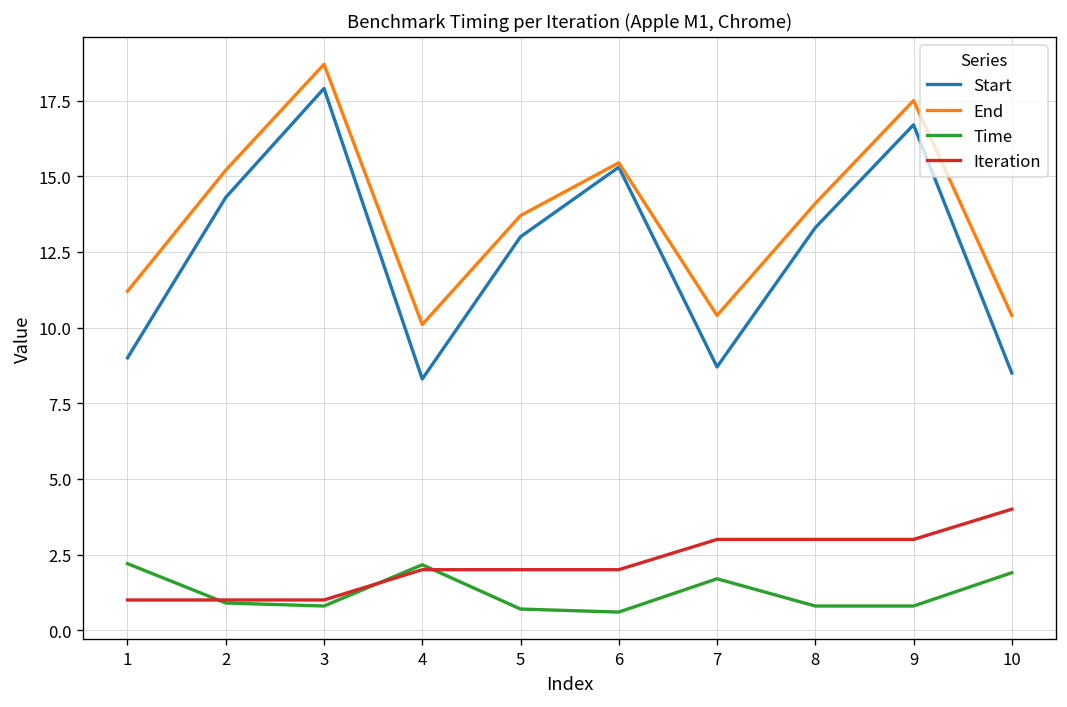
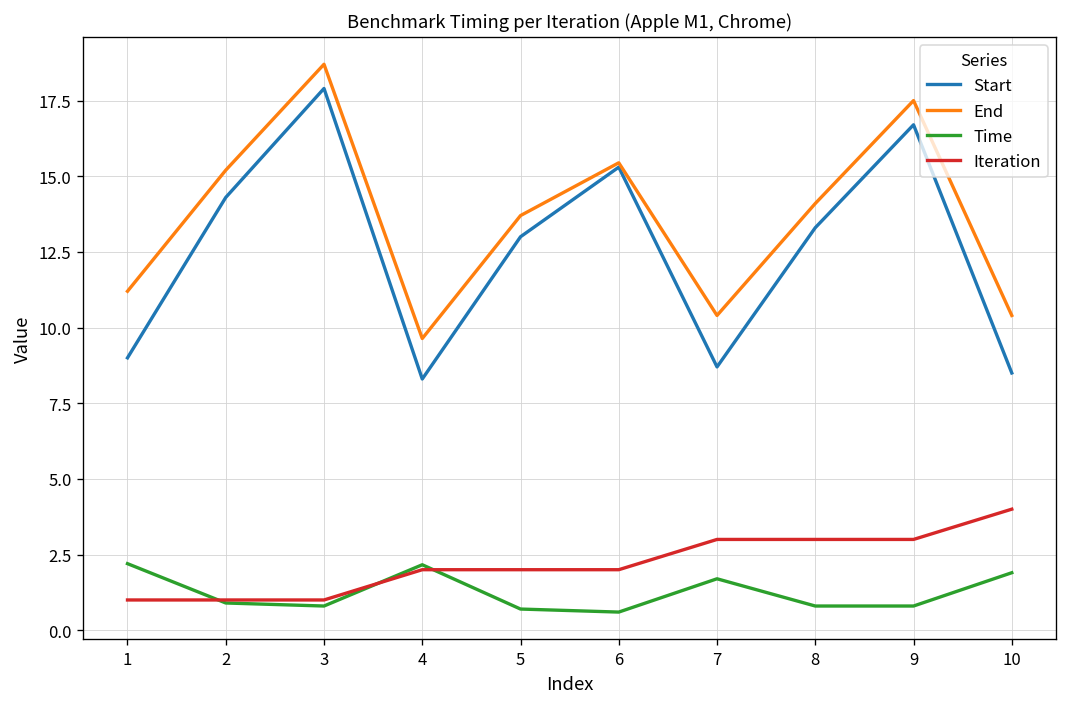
  {
    "Start": {
      "1": 9.0,
      "2": 14.3,
      "3": 17.9,
      "4": 8.3,
      "5": 13.0,
      "6": 15.3,
      "7": 8.7,
      "8": 13.3,
      "9": 16.7,
      "10": 8.5
    },
    "End": {
      "1": 11.2,
      "2": 15.2,
      "3": 18.7,
-     "4": 10.1,
+     "4": 9.6,
      "5": 13.7,
      "6": 15.4,
      "7": 10.4,
      "8": 14.1,
      "9": 17.5,
      "10": 10.4
    },
    "Time": {
      "1": 2.2,
      "3": 0.8,
      "4": 2.2,
      "5": 0.7,
      "6": 0.6,
      "7": 1.7,
      "8": 0.8,
      "9": 0.8,
      "10": 1.9
    },
    "Iteration": {
      "1": 1.0,
      "3": 1.0,
      "4": 2.0,
      "5": 2.0,
      "6": 2.0,
      "7": 3.0,
      "8": 3.0,
      "9": 3.0,
      "10": 4.0
    }
  }
